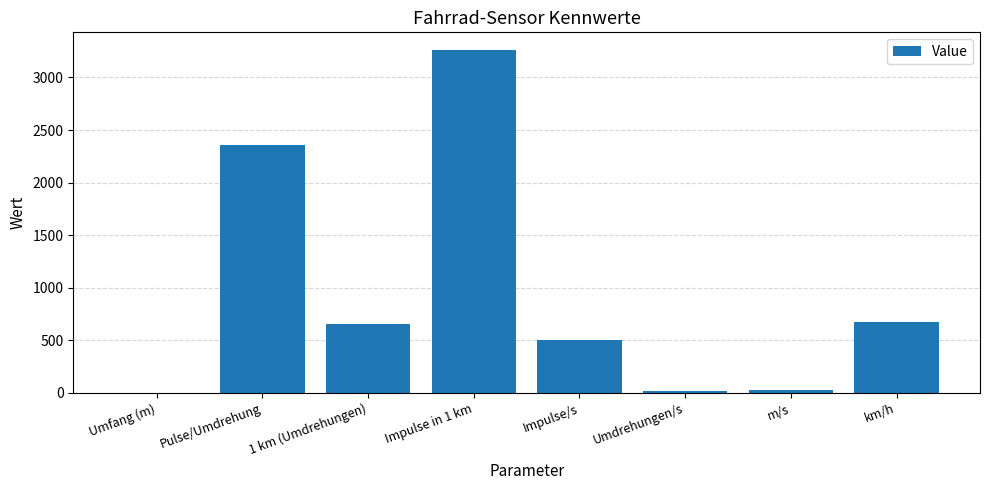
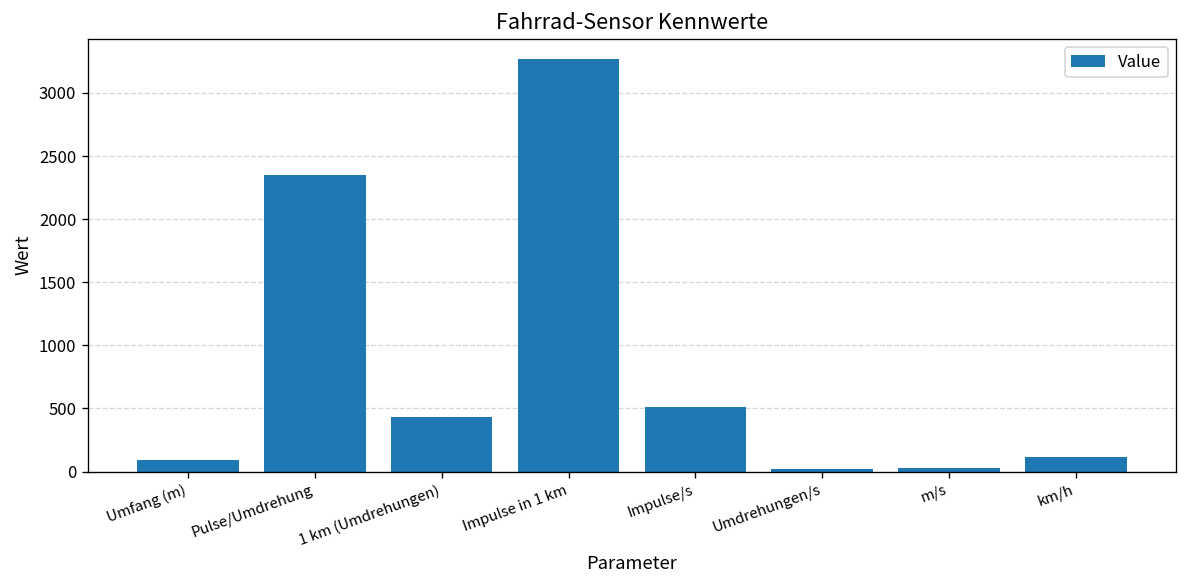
  {
-   "Umfang (m)": 0,
+   "Umfang (m)": 90,
    "Pulse/Umdrehung": 2350,
-   "1 km (Umdrehungen)": 650,
+   "1 km (Umdrehungen)": 430,
    "Impulse in 1 km": 3270,
    "Impulse/s": 510,
    "m/s": 30,
-   "km/h": 680
+   "km/h": 110
  }
